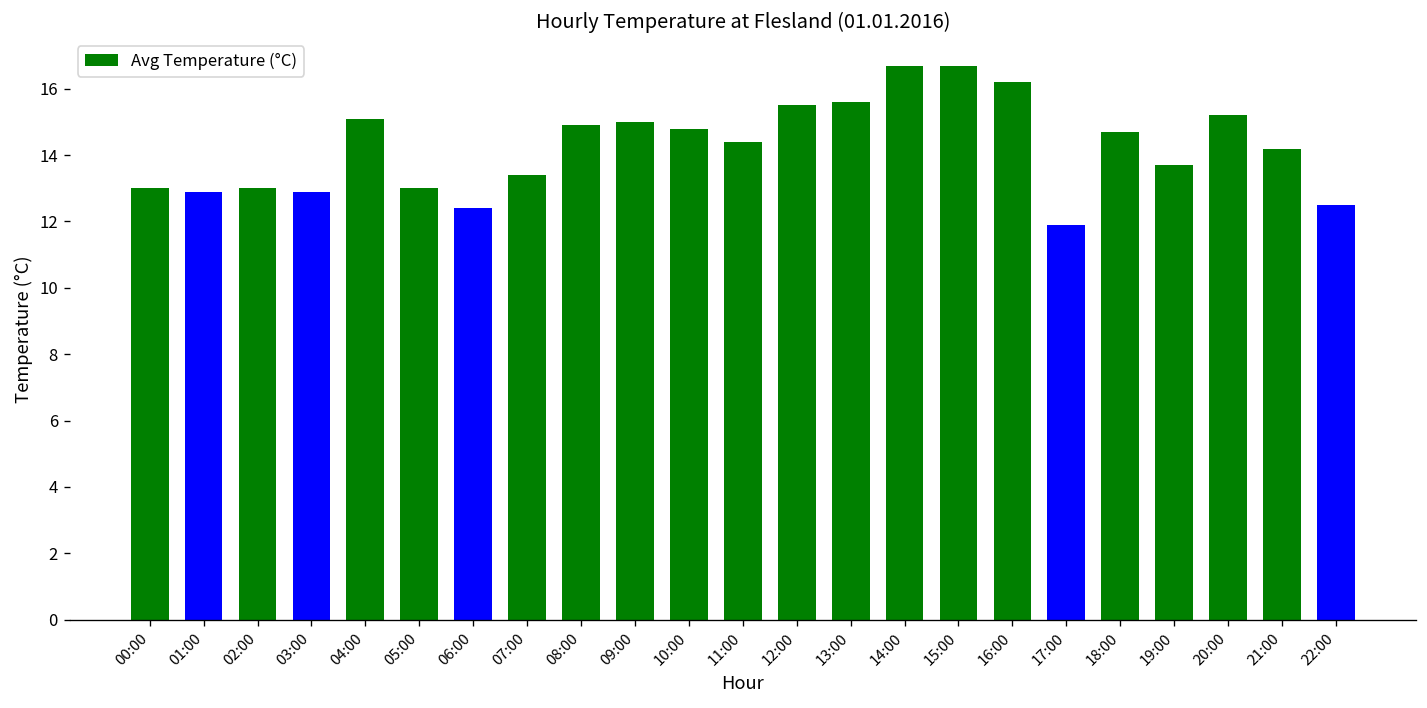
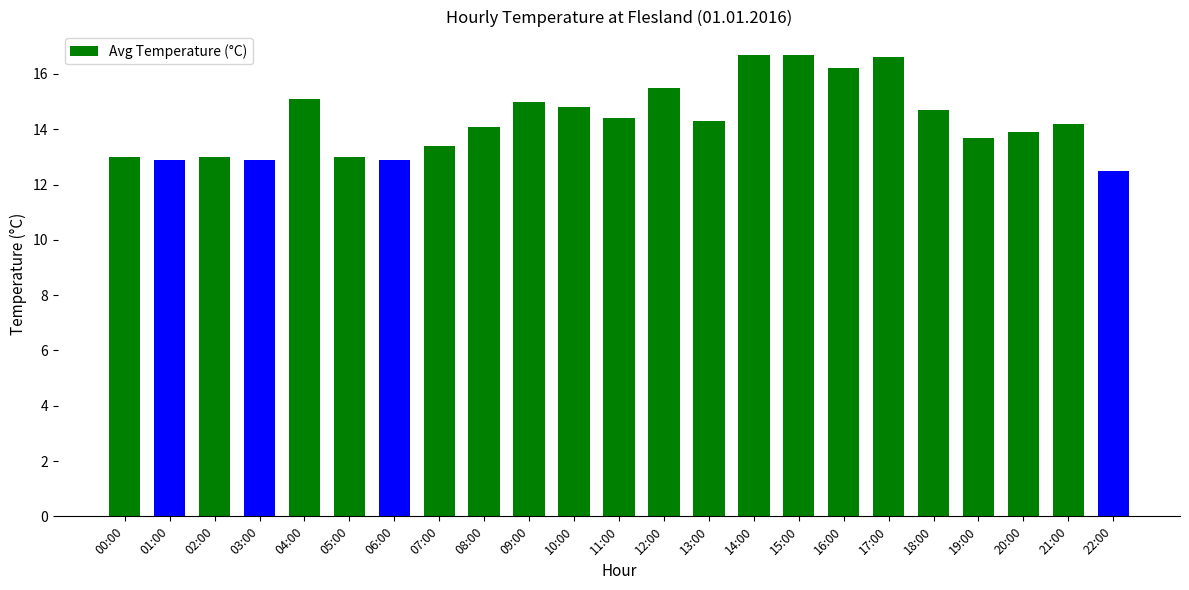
  {
    "00:00": 13.0,
    "01:00": 12.9,
    "02:00": 13.0,
    "03:00": 12.9,
    "04:00": 15.1,
    "05:00": 13.0,
-   "06:00": 12.4,
+   "06:00": 12.9,
    "07:00": 13.4,
-   "08:00": 14.9,
+   "08:00": 14.1,
    "09:00": 15.0,
    "10:00": 14.8,
    "11:00": 14.4,
    "12:00": 15.5,
-   "13:00": 15.6,
+   "13:00": 14.3,
    "14:00": 16.7,
    "15:00": 16.7,
    "16:00": 16.2,
-   "17:00": 11.9,
+   "17:00": 16.6,
    "18:00": 14.7,
    "19:00": 13.7,
-   "20:00": 15.2,
+   "20:00": 13.9,
    "21:00": 14.2,
    "22:00": 12.5
  }
